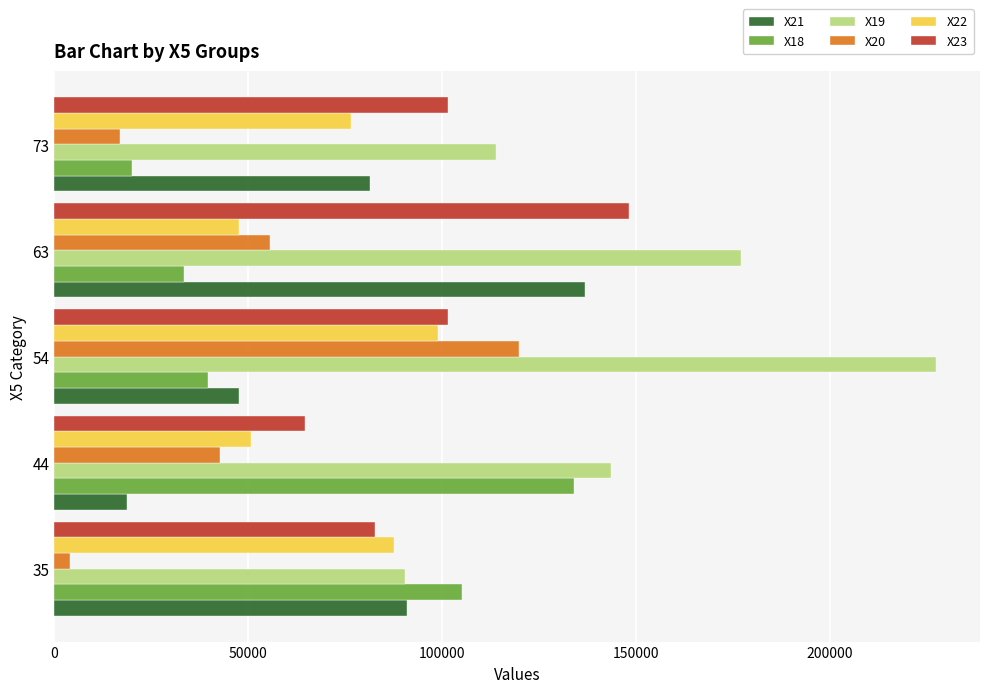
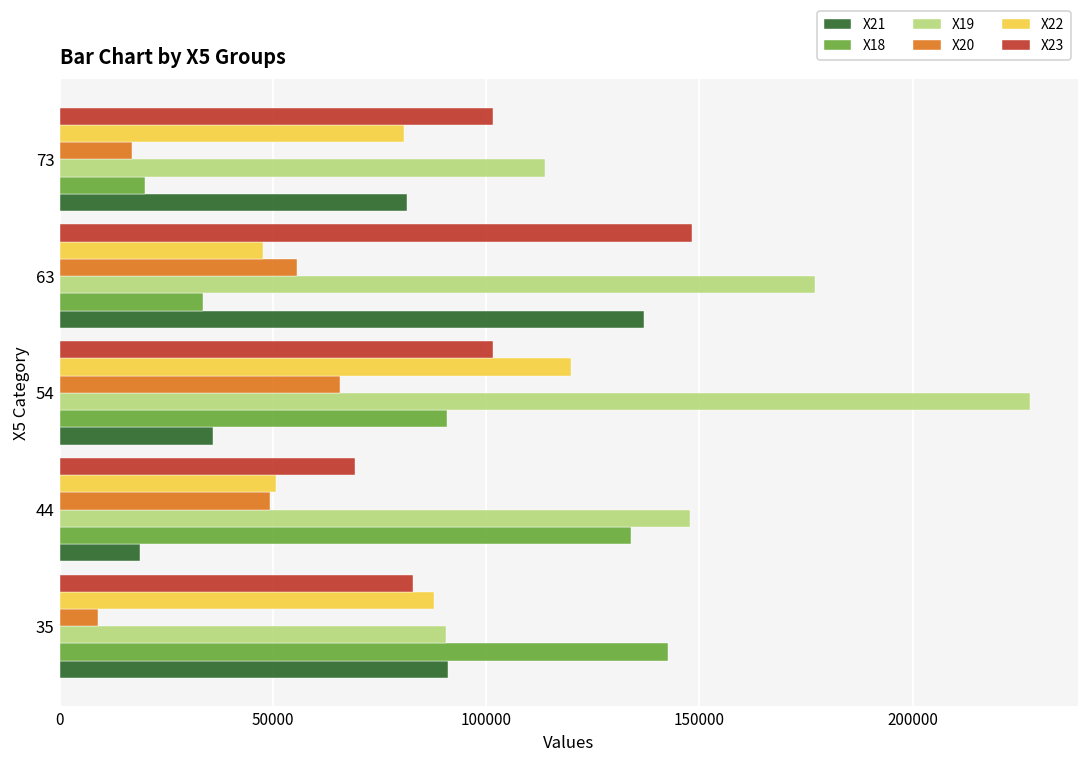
  {
    "X21": {
      "73": 81000,
      "63": 137000,
-     "54": 48000,
+     "54": 36000,
      "44": 19000,
      "35": 91000
    },
    "X18": {
      "73": 20000,
      "63": 34000,
-     "54": 40000,
+     "54": 91000,
      "44": 134000,
-     "35": 105000
+     "35": 143000
    },
    "X19": {
      "73": 114000,
      "63": 177000,
      "54": 227000,
-     "44": 143000,
+     "44": 148000,
      "35": 90000
    },
    "X20": {
      "73": 17000,
      "63": 56000,
-     "54": 120000,
-     "44": 43000,
-     "35": 4000
+     "54": 66000,
+     "44": 49000,
+     "35": 9000
    },
    "X22": {
-     "73": 77000,
+     "73": 81000,
      "63": 48000,
-     "54": 99000,
+     "54": 120000,
      "44": 51000,
      "35": 88000
    },
    "X23": {
      "73": 102000,
      "63": 148000,
      "54": 102000,
-     "44": 65000,
+     "44": 69000,
      "35": 83000
    }
  }
